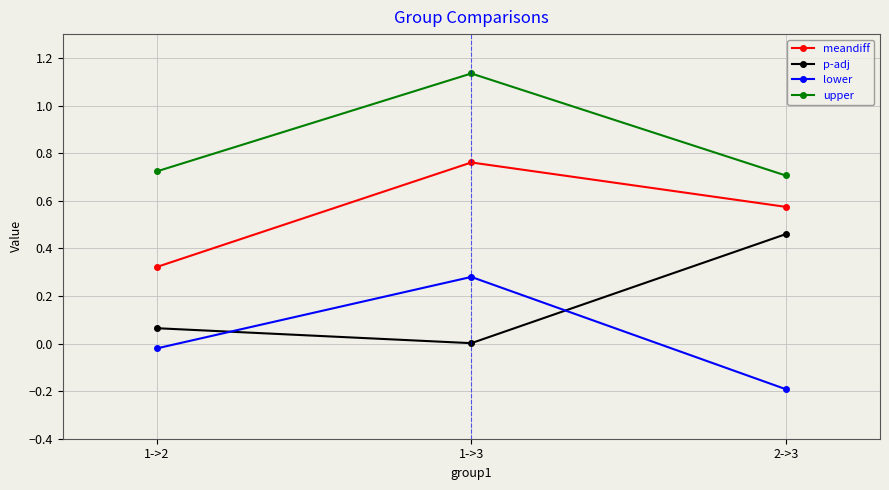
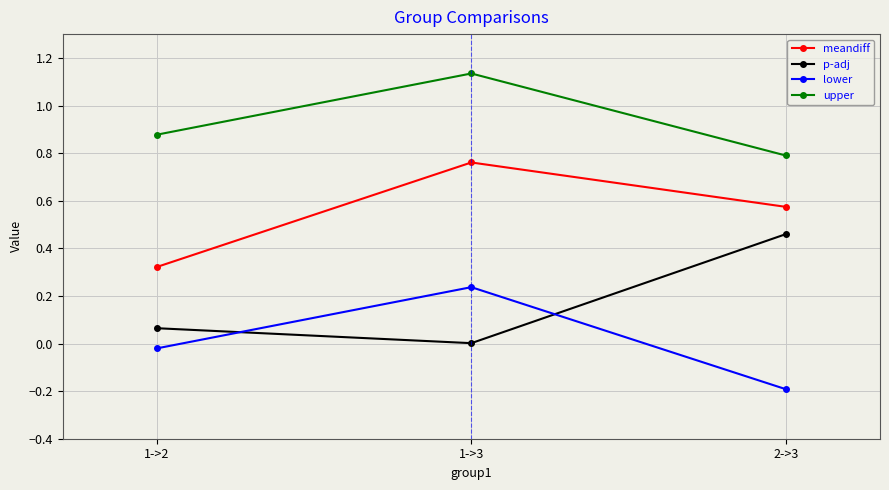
  {
    "meandiff": {
      "1->2": 0.32,
      "1->3": 0.76,
      "2->3": 0.57
    },
    "p-adj": {
      "1->2": 0.06,
      "1->3": 0.00,
      "2->3": 0.46
    },
    "lower": {
      "1->2": -0.02,
-     "1->3": 0.28,
+     "1->3": 0.24,
      "2->3": -0.19
    },
    "upper": {
-     "1->2": 0.72,
+     "1->2": 0.88,
      "1->3": 1.13,
-     "2->3": 0.71
+     "2->3": 0.79
    }
  }
